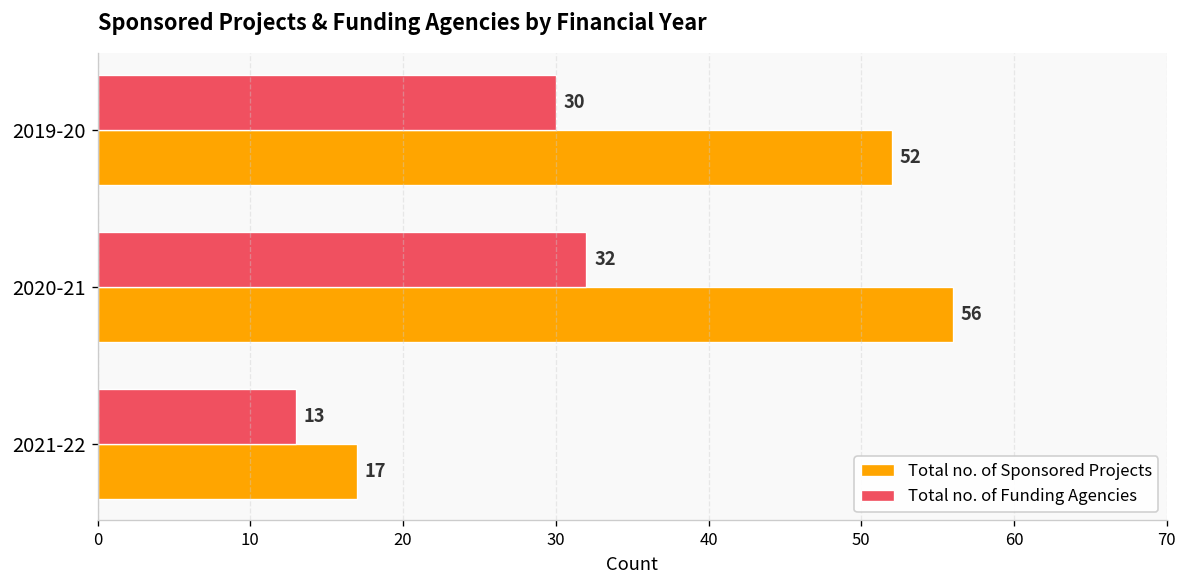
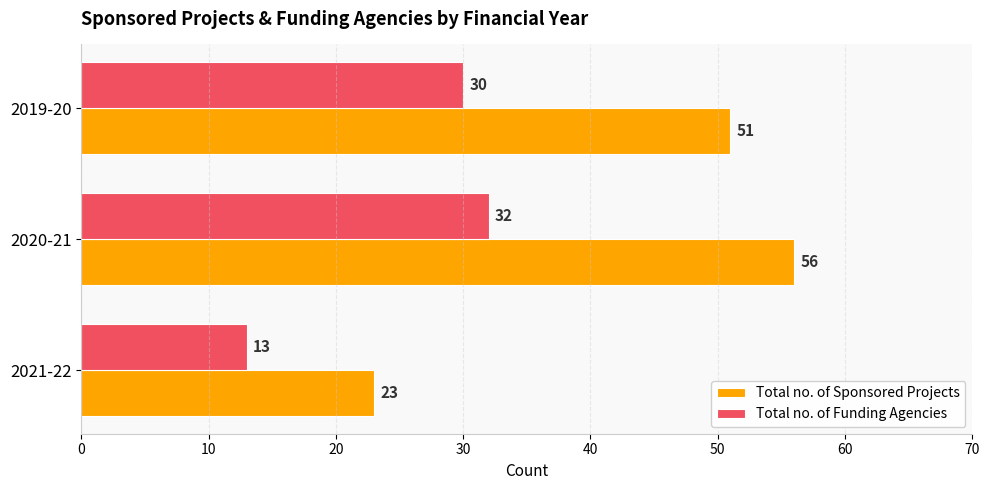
  {
    "Total no. of Sponsored Projects": {
-     "2019-20": 52,
+     "2019-20": 51,
      "2020-21": 56,
-     "2021-22": 17
+     "2021-22": 23
    },
    "Total no. of Funding Agencies": {
      "2019-20": 30,
      "2020-21": 32,
      "2021-22": 13
    }
  }
